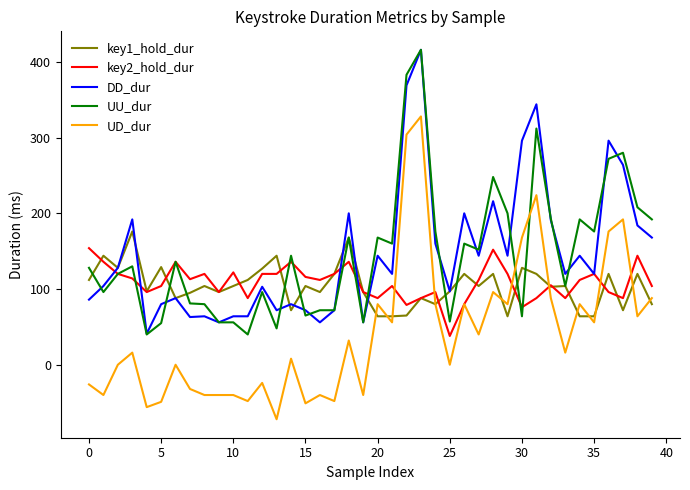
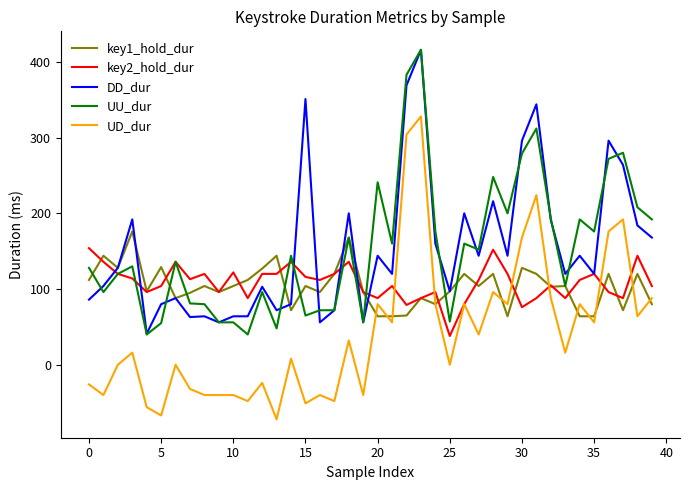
  {
    "key1_hold_dur": {
      "0": 110,
      "5": 130,
      "10": 100,
      "15": 100,
      "20": 60,
      "30": 130,
      "35": 60
    },
    "key2_hold_dur": {
      "0": 150,
      "5": 100,
      "10": 120,
      "15": 120,
      "20": 90,
      "25": 40,
      "30": 80
    },
    "DD_dur": {
      "0": 90,
      "5": 80,
      "10": 60,
-     "15": 70,
+     "15": 350,
      "20": 140,
      "30": 300
    },
    "UU_dur": {
      "0": 130,
      "5": 60,
      "10": 60,
      "15": 70,
-     "20": 170,
+     "20": 240,
      "25": 60,
-     "30": 60,
+     "30": 280,
      "35": 180
    },
    "UD_dur": {
      "0": -30,
-     "5": -50,
+     "5": -70,
      "10": -40,
      "15": -50,
      "20": 80,
      "25": 0,
      "30": 170,
      "35": 60
    }
  }
